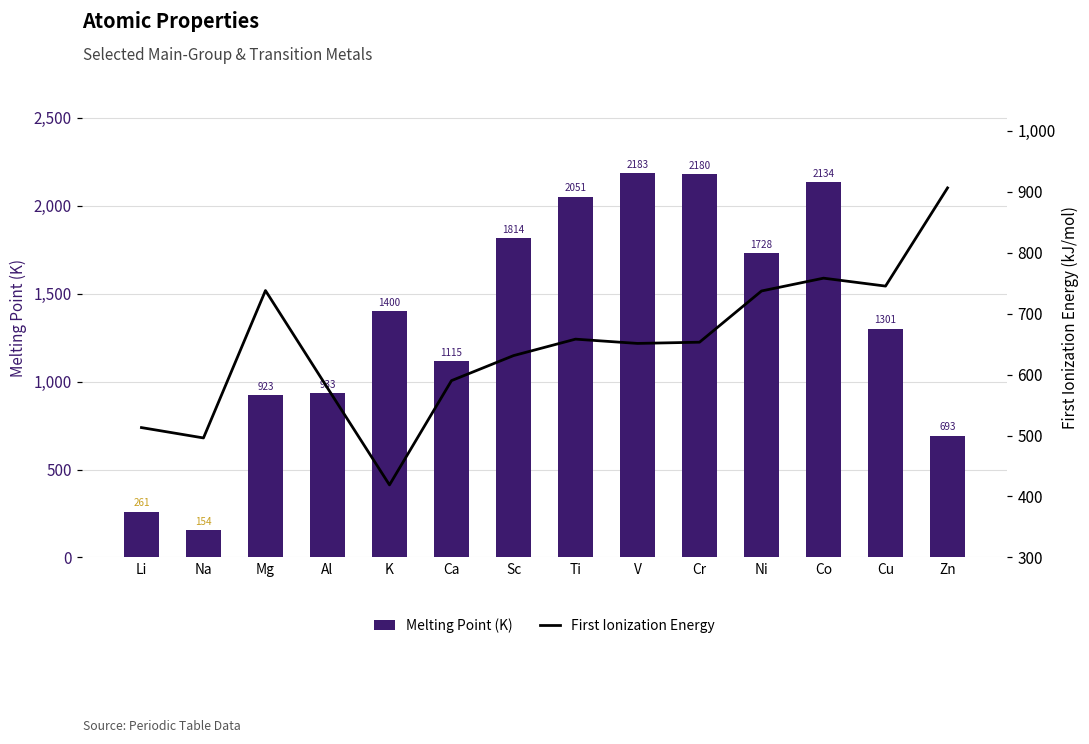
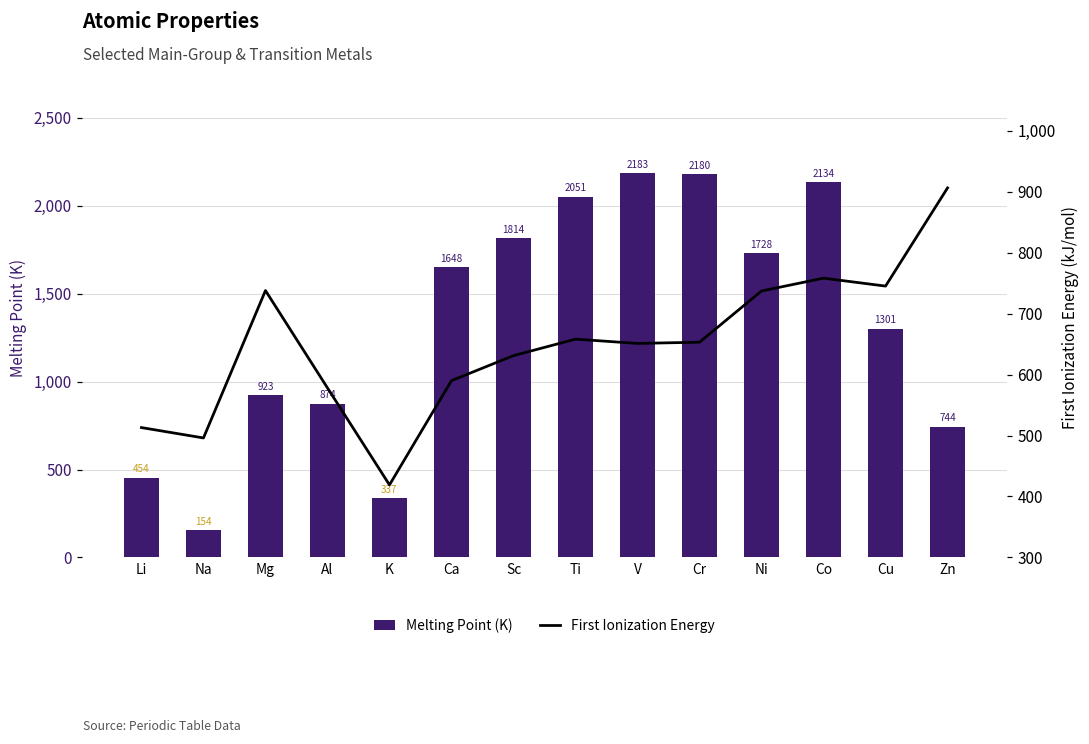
  {
    "Melting Point (K)": {
-     "Li": 261,
+     "Li": 454,
      "Na": 154,
      "Mg": 923,
-     "Al": 933,
-     "K": 1400,
-     "Ca": 1115,
+     "Al": 874,
+     "K": 337,
+     "Ca": 1648,
      "Sc": 1814,
      "Ti": 2051,
      "V": 2183,
      "Cr": 2180,
      "Ni": 1728,
      "Co": 2134,
      "Cu": 1301,
-     "Zn": 693
+     "Zn": 744
    }
  }
